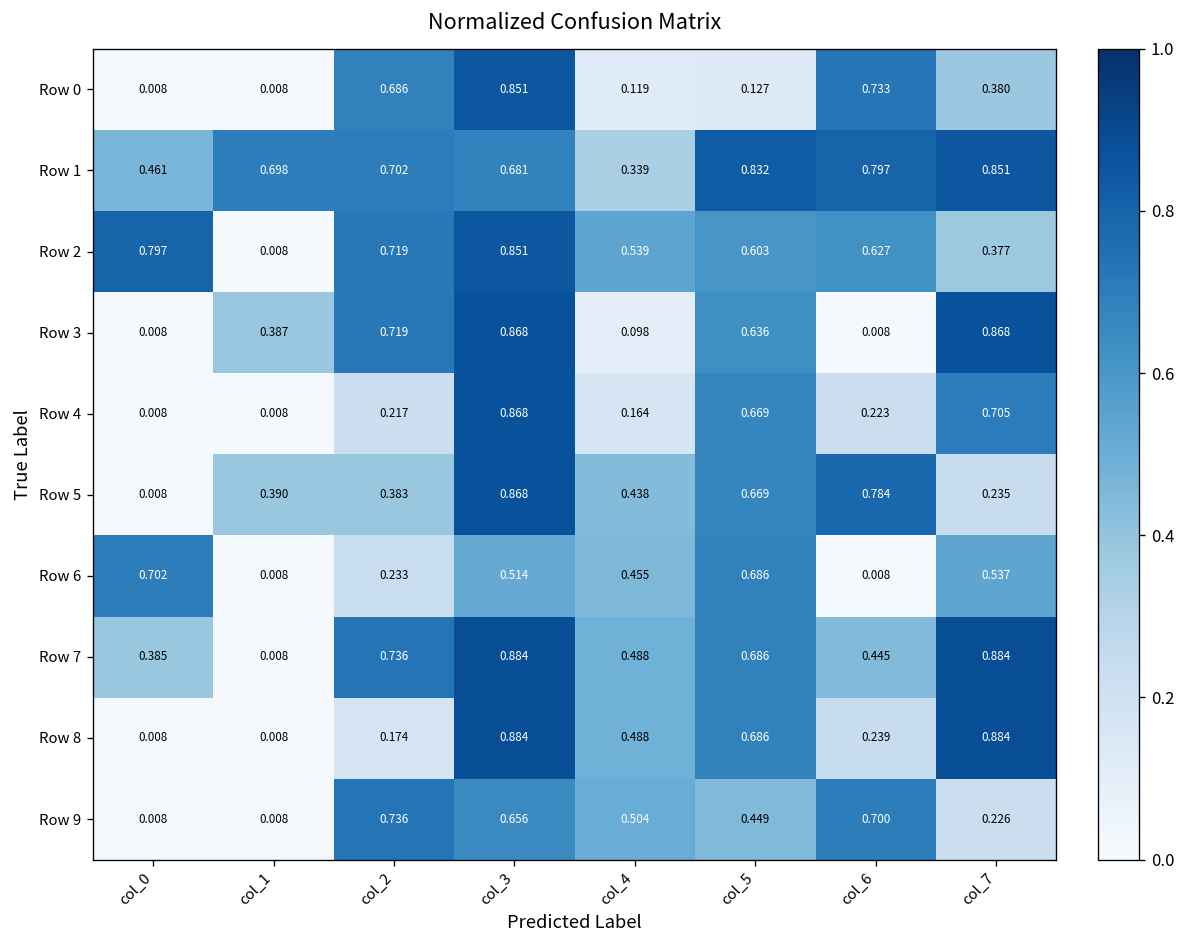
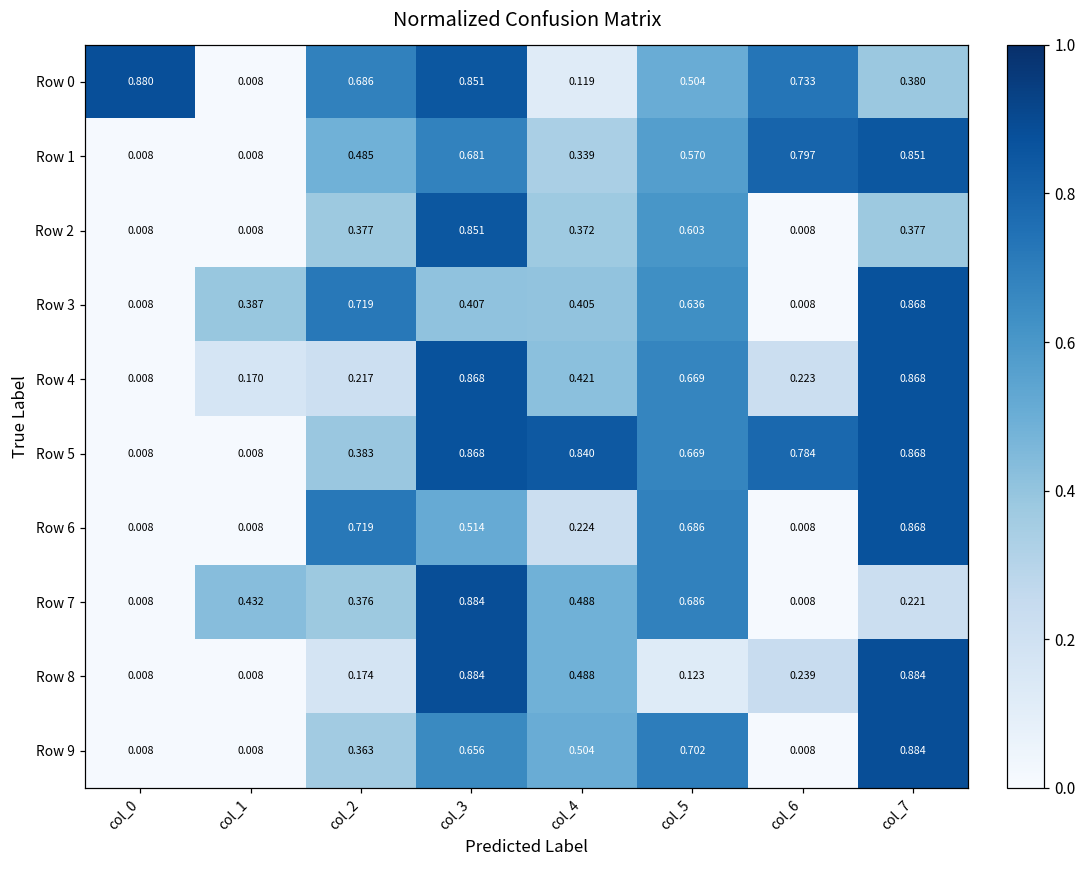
  {
    "Row 0": {
-     "col_0": 0.008,
+     "col_0": 0.880,
      "col_1": 0.008,
      "col_2": 0.686,
      "col_3": 0.851,
      "col_4": 0.119,
-     "col_5": 0.127,
+     "col_5": 0.504,
      "col_6": 0.733,
      "col_7": 0.380
    },
    "Row 1": {
-     "col_0": 0.461,
-     "col_1": 0.698,
-     "col_2": 0.702,
+     "col_0": 0.008,
+     "col_1": 0.008,
+     "col_2": 0.485,
      "col_3": 0.681,
      "col_4": 0.339,
-     "col_5": 0.832,
+     "col_5": 0.570,
      "col_6": 0.797,
      "col_7": 0.851
    },
    "Row 2": {
-     "col_0": 0.797,
+     "col_0": 0.008,
      "col_1": 0.008,
-     "col_2": 0.719,
+     "col_2": 0.377,
      "col_3": 0.851,
-     "col_4": 0.539,
+     "col_4": 0.372,
      "col_5": 0.603,
-     "col_6": 0.627,
+     "col_6": 0.008,
      "col_7": 0.377
    },
    "Row 3": {
      "col_0": 0.008,
      "col_1": 0.387,
      "col_2": 0.719,
-     "col_3": 0.868,
-     "col_4": 0.098,
+     "col_3": 0.407,
+     "col_4": 0.405,
      "col_5": 0.636,
      "col_6": 0.008,
      "col_7": 0.868
    },
    "Row 4": {
      "col_0": 0.008,
-     "col_1": 0.008,
+     "col_1": 0.170,
      "col_2": 0.217,
      "col_3": 0.868,
-     "col_4": 0.164,
+     "col_4": 0.421,
      "col_5": 0.669,
      "col_6": 0.223,
-     "col_7": 0.705
+     "col_7": 0.868
    },
    "Row 5": {
      "col_0": 0.008,
-     "col_1": 0.390,
+     "col_1": 0.008,
      "col_2": 0.383,
      "col_3": 0.868,
-     "col_4": 0.438,
+     "col_4": 0.840,
      "col_5": 0.669,
      "col_6": 0.784,
-     "col_7": 0.235
+     "col_7": 0.868
    },
    "Row 6": {
-     "col_0": 0.702,
+     "col_0": 0.008,
      "col_1": 0.008,
-     "col_2": 0.233,
+     "col_2": 0.719,
      "col_3": 0.514,
-     "col_4": 0.455,
+     "col_4": 0.224,
      "col_5": 0.686,
      "col_6": 0.008,
-     "col_7": 0.537
+     "col_7": 0.868
    },
    "Row 7": {
-     "col_0": 0.385,
-     "col_1": 0.008,
-     "col_2": 0.736,
+     "col_0": 0.008,
+     "col_1": 0.432,
+     "col_2": 0.376,
      "col_3": 0.884,
      "col_4": 0.488,
      "col_5": 0.686,
-     "col_6": 0.445,
-     "col_7": 0.884
+     "col_6": 0.008,
+     "col_7": 0.221
    },
    "Row 8": {
      "col_0": 0.008,
      "col_1": 0.008,
      "col_2": 0.174,
      "col_3": 0.884,
      "col_4": 0.488,
-     "col_5": 0.686,
+     "col_5": 0.123,
      "col_6": 0.239,
      "col_7": 0.884
    },
    "Row 9": {
      "col_0": 0.008,
      "col_1": 0.008,
-     "col_2": 0.736,
+     "col_2": 0.363,
      "col_3": 0.656,
      "col_4": 0.504,
-     "col_5": 0.449,
-     "col_6": 0.700,
-     "col_7": 0.226
+     "col_5": 0.702,
+     "col_6": 0.008,
+     "col_7": 0.884
    }
  }
